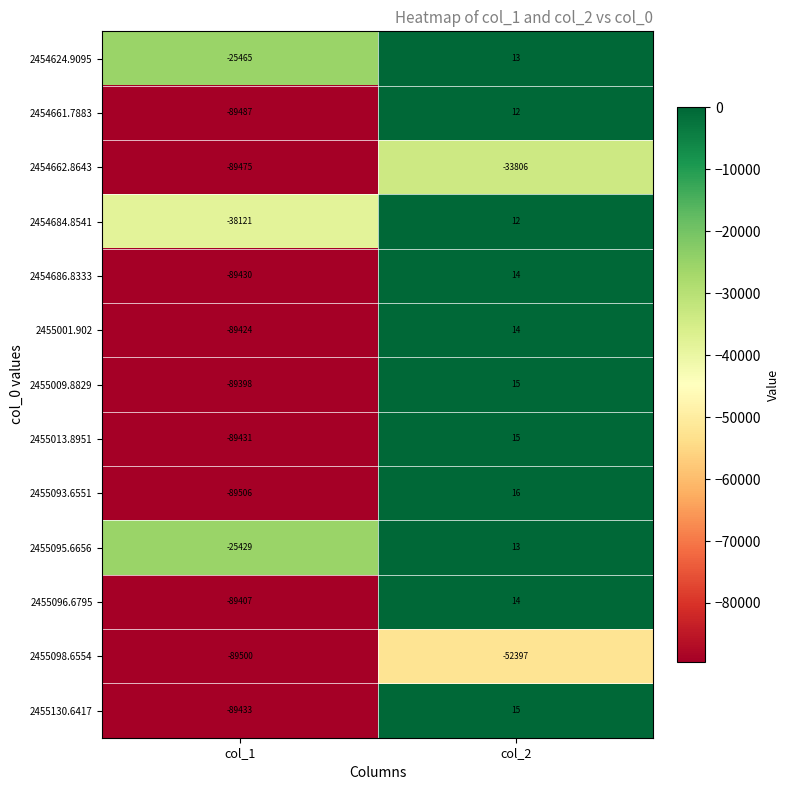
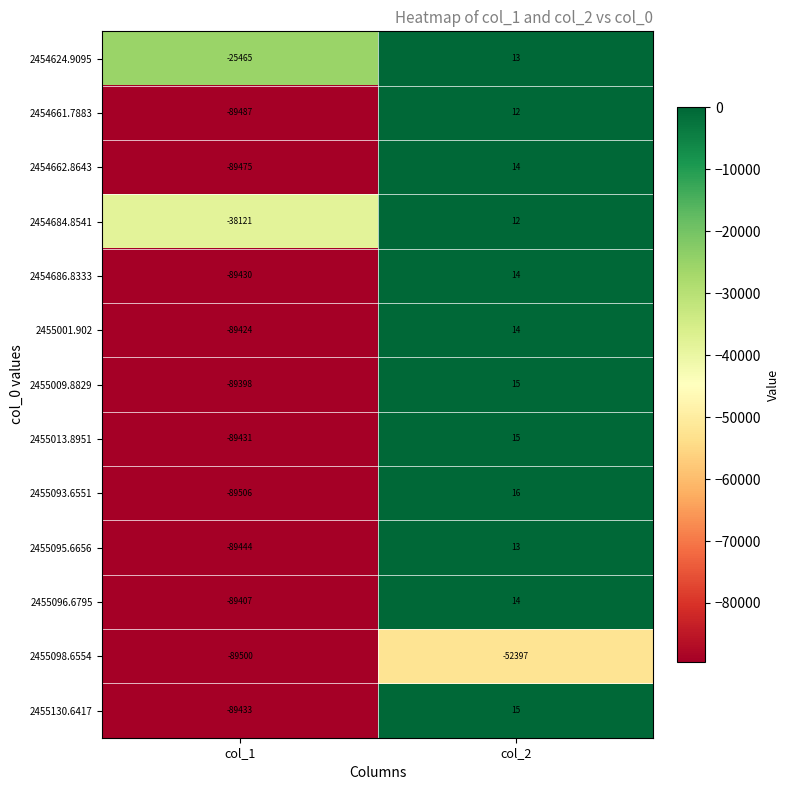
  {
    "2454624.9095": {
      "col_1": -25465,
      "col_2": 13
    },
    "2454661.7883": {
      "col_1": -89487,
      "col_2": 12
    },
    "2454662.8643": {
      "col_1": -89475,
-     "col_2": -33806
+     "col_2": 14
    },
    "2454684.8541": {
      "col_1": -38121,
      "col_2": 12
    },
    "2454686.8333": {
      "col_1": -89430,
      "col_2": 14
    },
    "2455001.902": {
      "col_1": -89424,
      "col_2": 14
    },
    "2455009.8829": {
      "col_1": -89398,
      "col_2": 15
    },
    "2455013.8951": {
      "col_1": -89431,
      "col_2": 15
    },
    "2455093.6551": {
      "col_1": -89506,
      "col_2": 16
    },
    "2455095.6656": {
-     "col_1": -25429,
+     "col_1": -89444,
      "col_2": 13
    },
    "2455096.6795": {
      "col_1": -89407,
      "col_2": 14
    },
    "2455098.6554": {
      "col_1": -89500,
      "col_2": -52397
    },
    "2455130.6417": {
      "col_1": -89433,
      "col_2": 15
    }
  }
